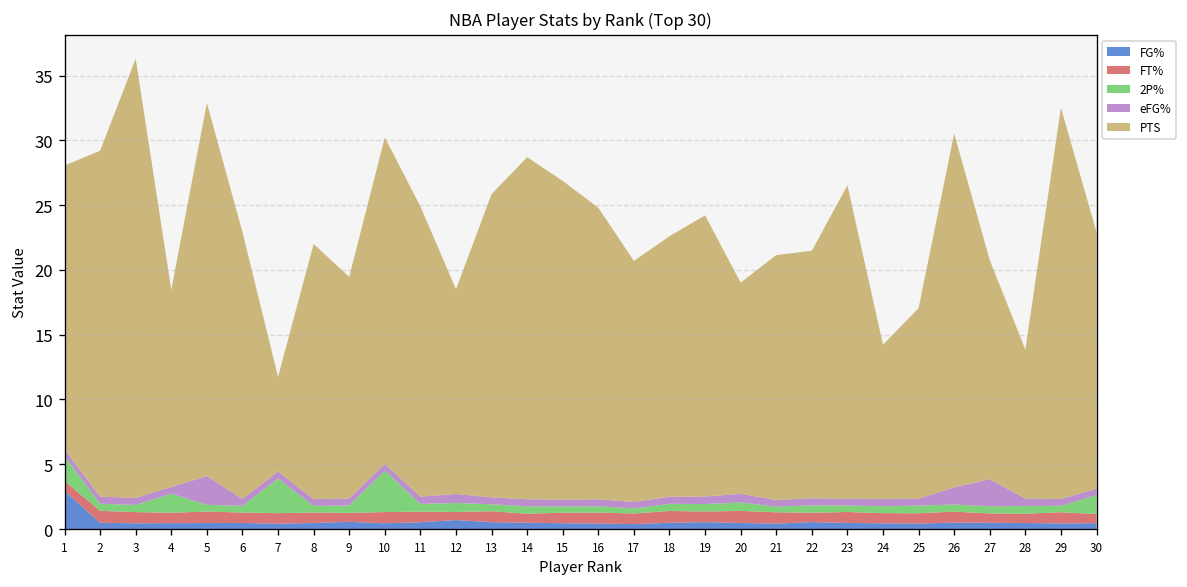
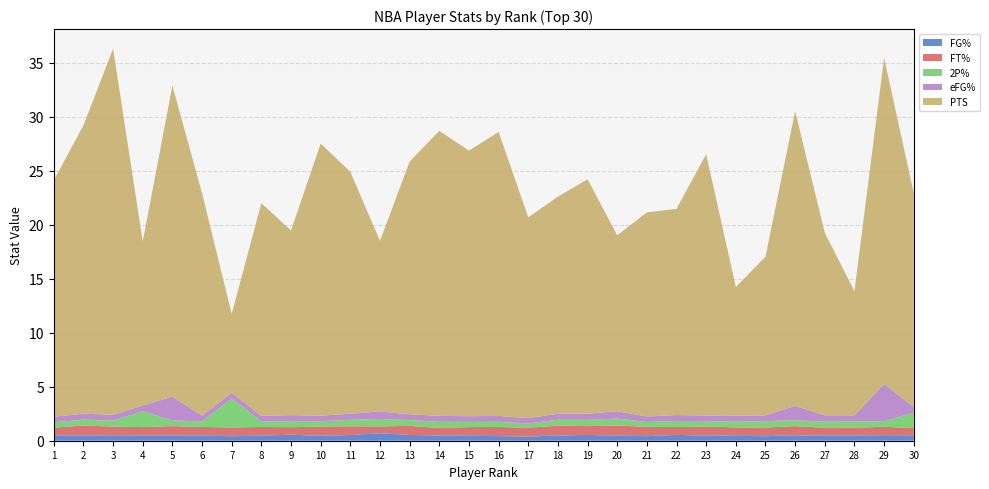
  {
    "FG%": {
-     "1": 2.9,
+     "1": 0.5,
      "2": 0.5,
      "3": 0.4,
      "4": 0.5,
      "5": 0.5,
      "6": 0.5,
      "7": 0.4,
      "8": 0.5,
      "9": 0.6,
      "10": 0.4,
      "11": 0.5,
      "12": 0.7,
      "13": 0.5,
      "14": 0.5,
      "15": 0.5,
      "16": 0.4,
      "17": 0.4,
      "18": 0.5,
      "19": 0.5,
      "20": 0.5,
      "21": 0.4,
      "22": 0.5,
      "23": 0.5,
      "24": 0.4,
      "25": 0.4,
      "26": 0.5,
      "27": 0.5,
      "28": 0.5,
      "29": 0.4,
      "30": 0.5
    },
    "FT%": {
      "1": 0.8,
      "2": 0.9,
      "3": 0.9,
      "4": 0.8,
      "5": 0.9,
      "6": 0.8,
      "7": 0.8,
      "8": 0.8,
      "9": 0.7,
      "10": 0.9,
      "11": 0.8,
      "12": 0.6,
      "13": 0.8,
      "14": 0.7,
      "15": 0.8,
      "16": 0.8,
      "17": 0.8,
      "18": 0.9,
      "19": 0.8,
      "20": 0.9,
      "21": 0.9,
      "22": 0.7,
      "23": 0.8,
      "24": 0.8,
      "25": 0.8,
      "26": 0.8,
      "27": 0.7,
      "28": 0.7,
      "29": 0.9,
      "30": 0.7
    },
    "2P%": {
-     "1": 1.9,
+     "1": 0.5,
      "2": 0.5,
      "3": 0.6,
      "4": 1.5,
      "5": 0.5,
      "6": 0.5,
      "7": 2.7,
      "8": 0.5,
      "9": 0.6,
-     "10": 3.2,
+     "10": 0.5,
      "11": 0.6,
      "12": 0.7,
      "13": 0.5,
      "14": 0.6,
      "15": 0.5,
      "16": 0.5,
      "17": 0.4,
      "18": 0.6,
      "19": 0.6,
      "20": 0.7,
      "21": 0.4,
      "22": 0.6,
      "23": 0.5,
      "24": 0.5,
      "25": 0.6,
      "26": 0.5,
      "27": 0.6,
      "28": 0.6,
      "29": 0.5,
      "30": 1.4
    },
    "eFG%": {
      "1": 0.5,
      "2": 0.5,
      "3": 0.5,
      "4": 0.5,
      "5": 2.2,
      "6": 0.5,
      "7": 0.5,
      "8": 0.5,
      "9": 0.6,
      "10": 0.5,
      "11": 0.6,
      "12": 0.7,
      "13": 0.5,
      "14": 0.5,
      "15": 0.5,
      "16": 0.5,
      "17": 0.5,
      "18": 0.6,
      "19": 0.6,
      "20": 0.7,
      "21": 0.5,
      "22": 0.6,
      "23": 0.5,
      "24": 0.6,
      "25": 0.5,
      "26": 1.3,
-     "27": 2.1,
+     "27": 0.6,
      "28": 0.6,
-     "29": 0.5,
+     "29": 3.5,
      "30": 0.5
    },
    "PTS": {
      "1": 21.9,
      "2": 26.7,
      "3": 33.9,
      "4": 15.2,
      "5": 28.8,
      "6": 20.6,
      "7": 7.3,
      "8": 19.7,
      "9": 17.1,
      "10": 25.2,
      "11": 22.4,
      "12": 15.8,
      "13": 23.4,
      "14": 26.4,
      "15": 24.6,
-     "16": 22.5,
+     "16": 26.3,
      "17": 18.6,
      "18": 20.1,
      "19": 21.7,
      "20": 16.3,
      "21": 18.9,
      "22": 19.1,
      "23": 24.2,
      "24": 11.9,
      "25": 14.7,
      "26": 27.3,
      "27": 16.9,
      "28": 11.5,
      "29": 30.2,
      "30": 19.8
    }
  }
